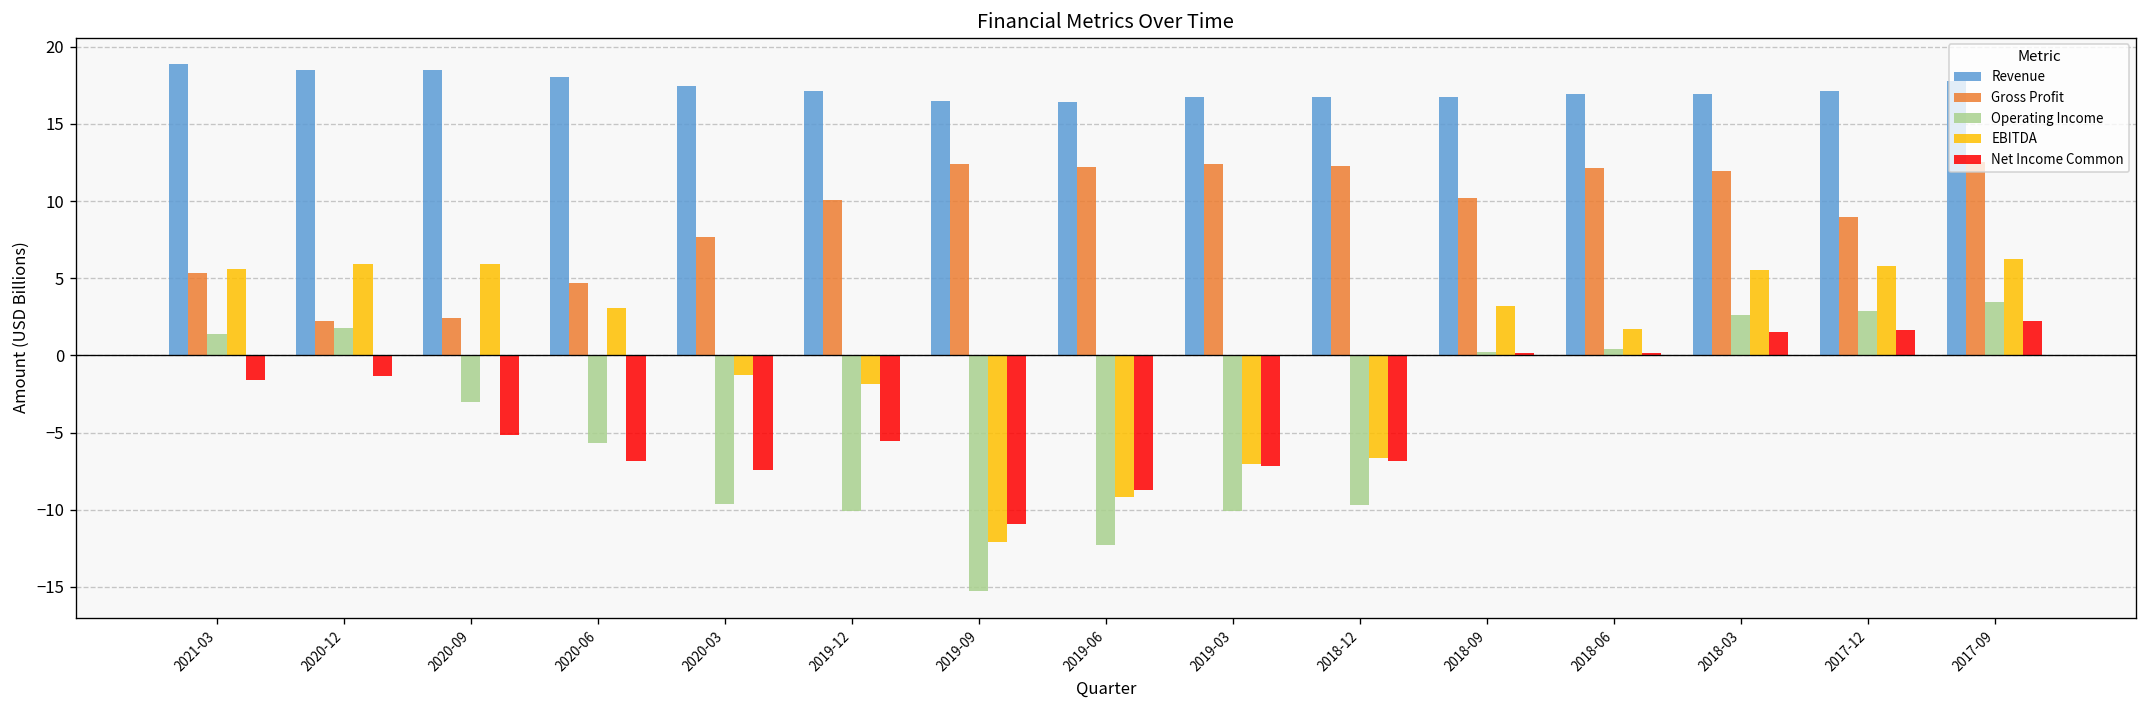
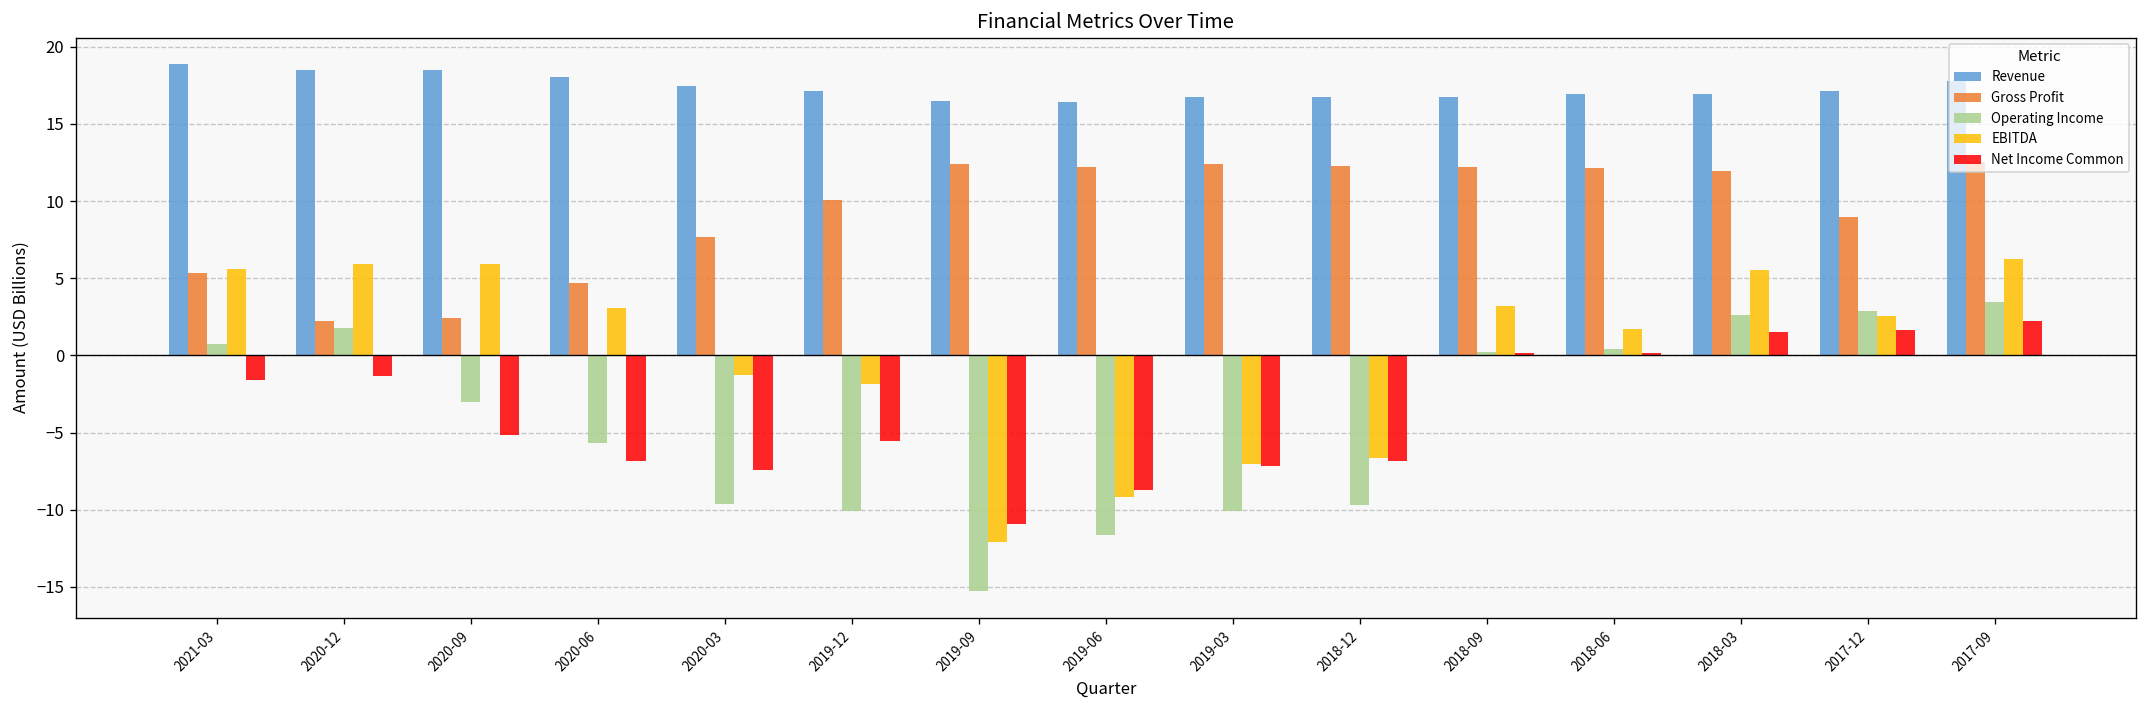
  {
    "Revenue": {
      "2021-03": 18.9,
      "2020-12": 18.5,
      "2020-09": 18.5,
      "2020-06": 18.0,
      "2020-03": 17.4,
      "2019-12": 17.1,
      "2019-09": 16.5,
      "2019-06": 16.4,
      "2019-03": 16.7,
      "2018-12": 16.8,
      "2018-09": 16.8,
      "2018-06": 16.9,
      "2018-03": 16.9,
      "2017-12": 17.1
    },
    "Gross Profit": {
      "2021-03": 5.4,
      "2020-12": 2.2,
      "2020-09": 2.4,
      "2020-06": 4.7,
      "2020-03": 7.7,
      "2019-12": 10.1,
      "2019-09": 12.4,
      "2019-06": 12.2,
      "2019-03": 12.4,
      "2018-12": 12.3,
-     "2018-09": 10.2,
+     "2018-09": 12.2,
      "2018-06": 12.1,
      "2018-03": 11.9,
      "2017-12": 9.0
    },
    "Operating Income": {
-     "2021-03": 1.4,
+     "2021-03": 0.8,
      "2020-12": 1.8,
      "2020-09": -3.0,
      "2020-06": -5.7,
      "2020-03": -9.6,
      "2019-12": -10.1,
      "2019-09": -15.3,
-     "2019-06": -12.3,
+     "2019-06": -11.6,
      "2019-03": -10.1,
      "2018-12": -9.7,
      "2018-09": 0.2,
      "2018-06": 0.4,
      "2018-03": 2.6,
      "2017-12": 2.9,
      "2017-09": 3.4
    },
    "EBITDA": {
      "2021-03": 5.6,
      "2020-12": 5.9,
      "2020-09": 5.9,
      "2020-06": 3.1,
      "2020-03": -1.3,
      "2019-12": -1.8,
      "2019-09": -12.1,
      "2019-06": -9.2,
      "2019-03": -7.0,
      "2018-12": -6.7,
      "2018-09": 3.2,
      "2018-06": 1.7,
      "2018-03": 5.5,
-     "2017-12": 5.8,
+     "2017-12": 2.6,
      "2017-09": 6.2
    },
    "Net Income Common": {
      "2021-03": -1.6,
      "2020-12": -1.3,
      "2020-09": -5.1,
      "2020-06": -6.8,
      "2020-03": -7.4,
      "2019-12": -5.6,
      "2019-09": -10.9,
      "2019-06": -8.7,
      "2019-03": -7.2,
      "2018-12": -6.9,
      "2018-03": 1.5,
      "2017-12": 1.6,
      "2017-09": 2.2
    }
  }
